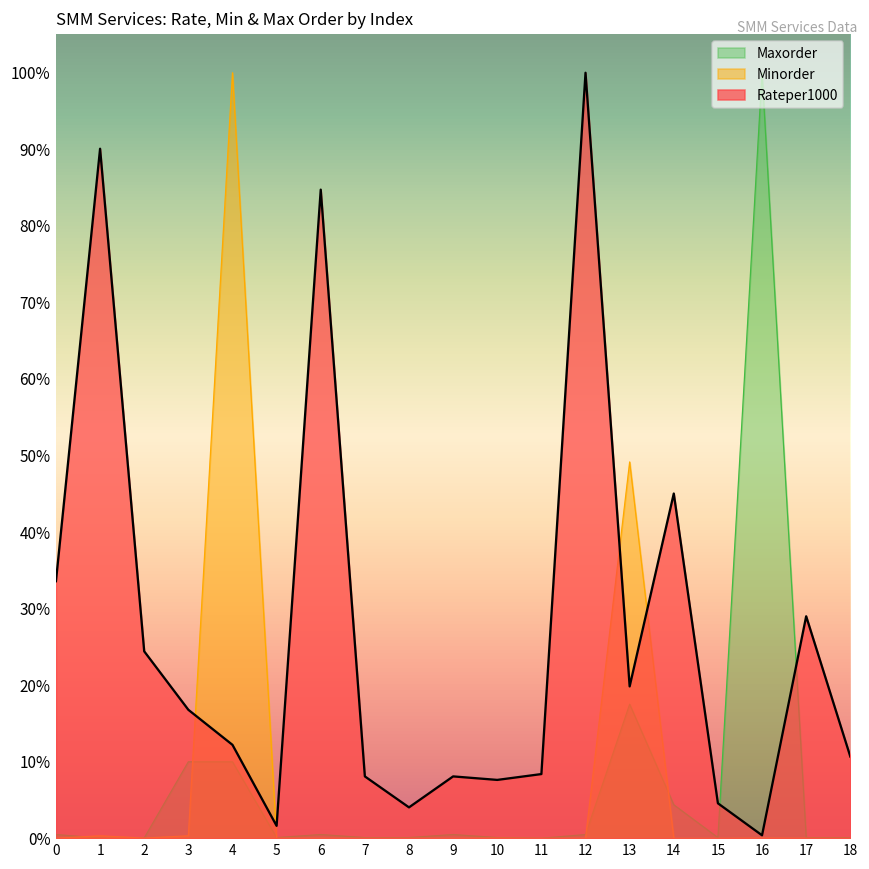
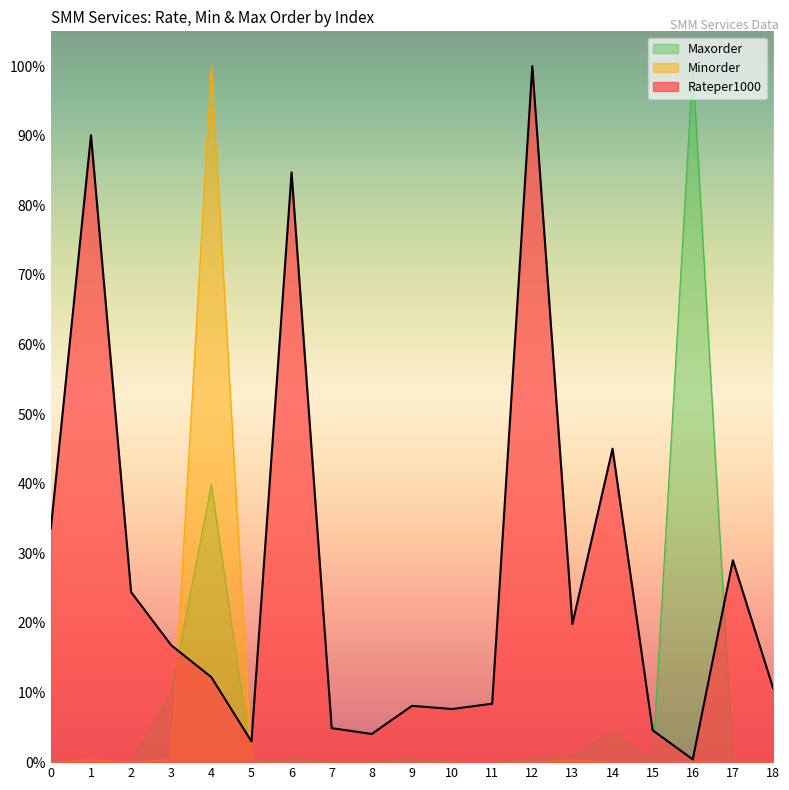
  {
    "Maxorder": {
      "0": "1%",
      "3": "10%",
-     "4": "10%",
+     "4": "40%",
      "6": "1%",
      "9": "1%",
      "12": "1%",
-     "13": "18%",
+     "13": "1%",
      "14": "4%"
    },
    "Minorder": {
      "0": "0%",
      "3": "0%",
      "4": "100%",
      "6": "0%",
      "9": "0%",
      "12": "0%",
-     "13": "49%",
+     "13": "0%",
      "14": "0%"
    },
    "Rateper1000": {
      "0": "34%",
      "1": "90%",
      "2": "24%",
      "3": "17%",
      "4": "12%",
-     "5": "2%",
+     "5": "3%",
      "6": "85%",
-     "7": "8%",
+     "7": "5%",
      "8": "4%",
      "9": "8%",
      "10": "8%",
      "11": "8%",
      "12": "100%",
      "13": "20%",
      "14": "45%",
      "15": "5%",
      "17": "29%",
      "18": "11%"
    }
  }
